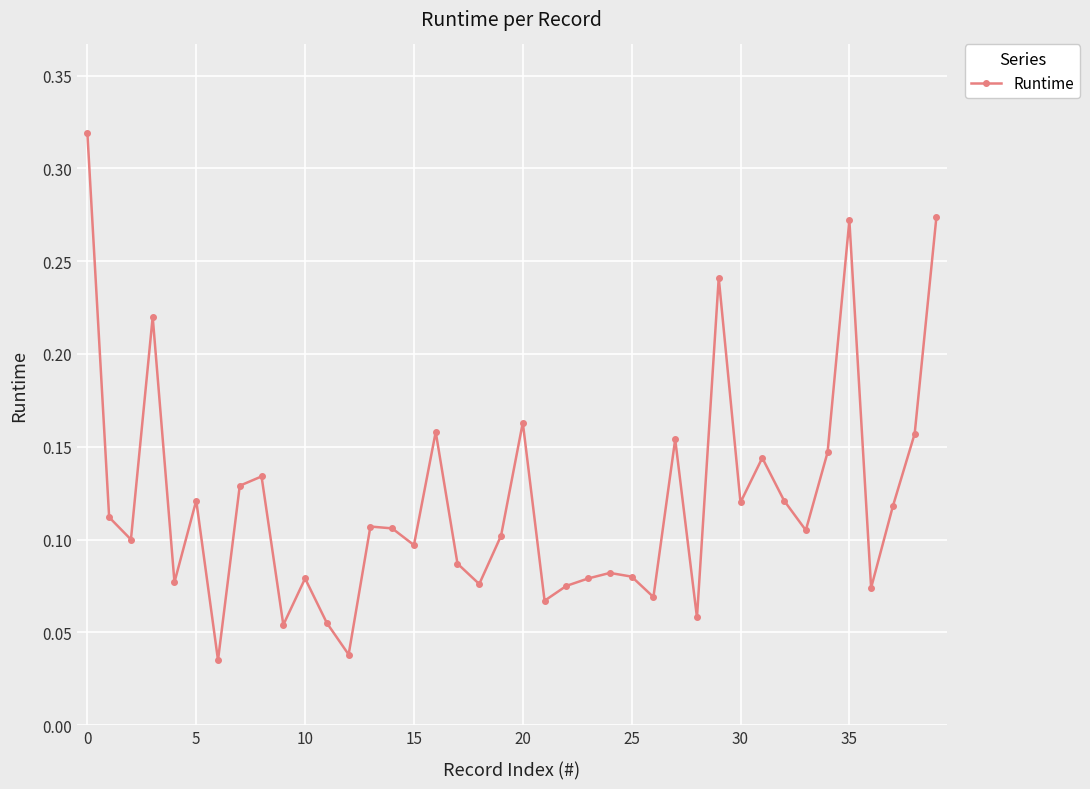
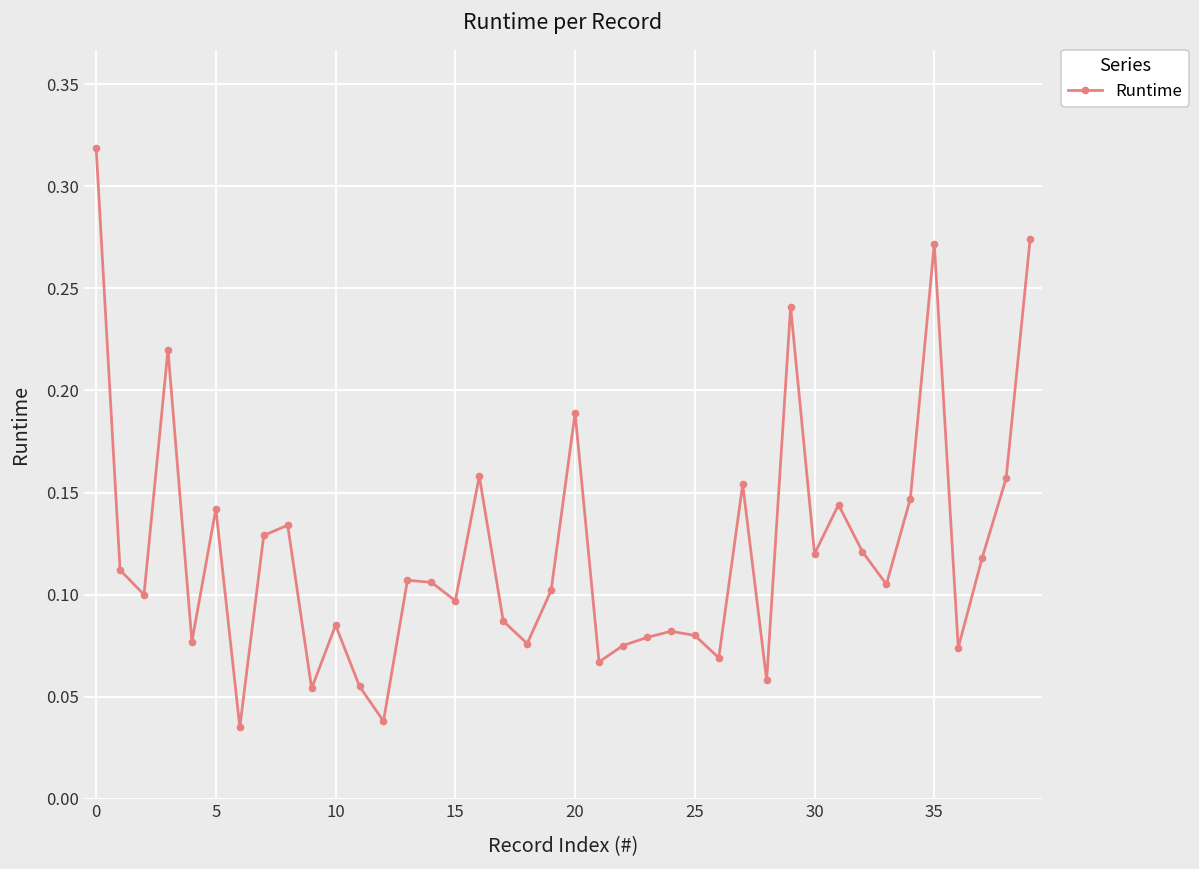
  {
    "0": 0.319,
-   "5": 0.121,
-   "10": 0.079,
+   "5": 0.142,
+   "10": 0.085,
    "15": 0.097,
-   "20": 0.163,
+   "20": 0.189,
    "25": 0.080,
    "30": 0.120,
    "35": 0.272
  }
